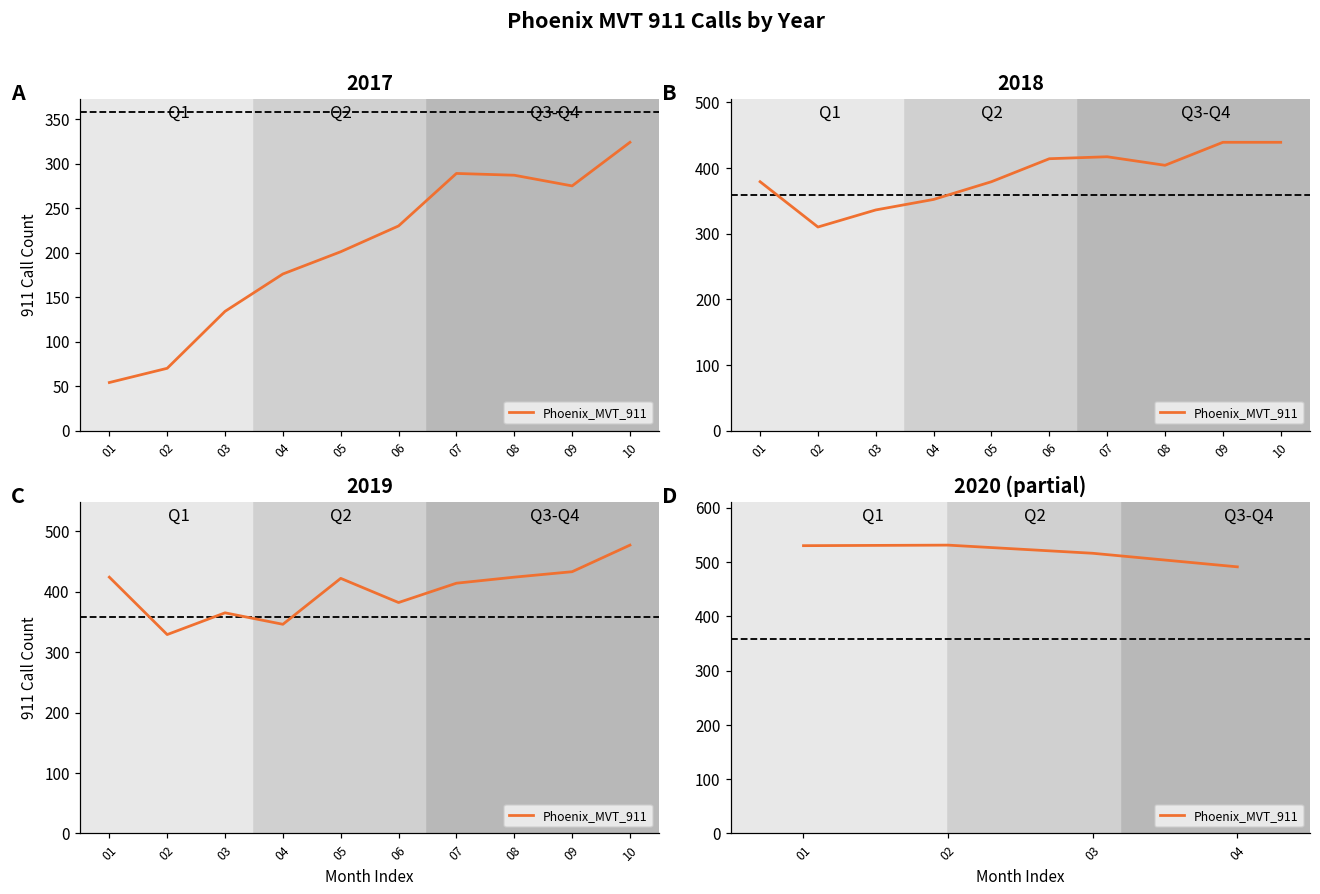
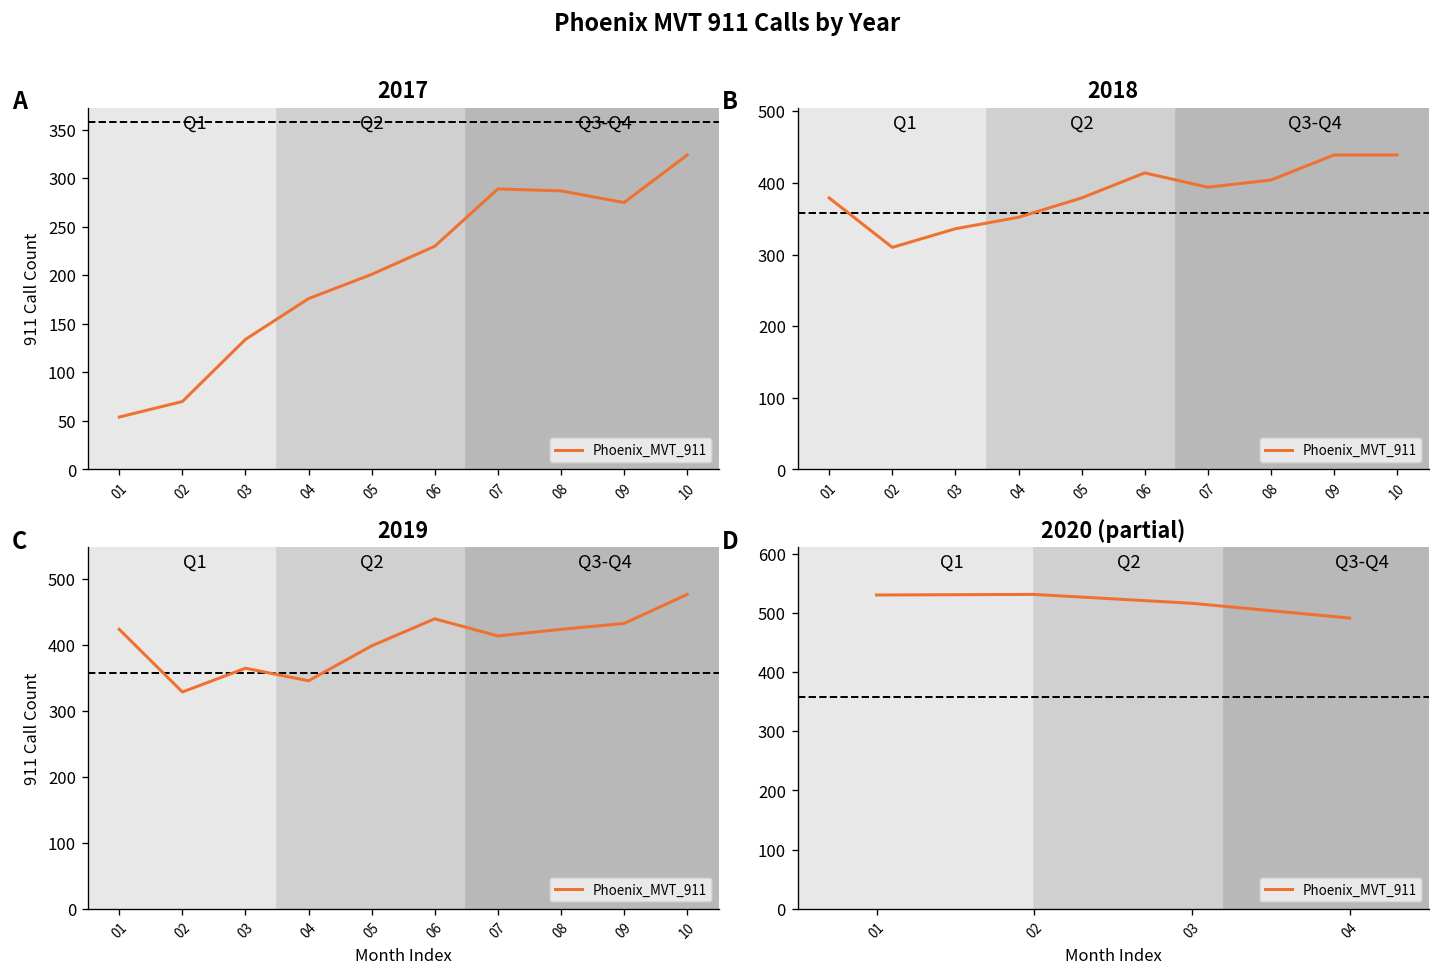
  {
    "2017": {
      "01": 50,
      "02": 70,
      "03": 130,
      "04": 180,
      "05": 200,
      "06": 230,
      "07": 290,
      "08": 290,
      "09": 280,
      "10": 320
    },
    "2018": {
      "01": 380,
      "02": 310,
      "03": 340,
      "04": 350,
      "05": 380,
      "06": 410,
-     "07": 420,
+     "07": 390,
      "08": 400,
      "09": 440,
      "10": 440
    },
    "2019": {
      "01": 420,
      "02": 330,
      "03": 370,
      "04": 350,
-     "05": 420,
-     "06": 380,
+     "05": 400,
+     "06": 440,
      "07": 410,
      "08": 420,
      "09": 430,
      "10": 480
    },
    "2020 (partial)": {
      "01": 530,
      "02": 530,
      "03": 520,
      "04": 490
    }
  }
